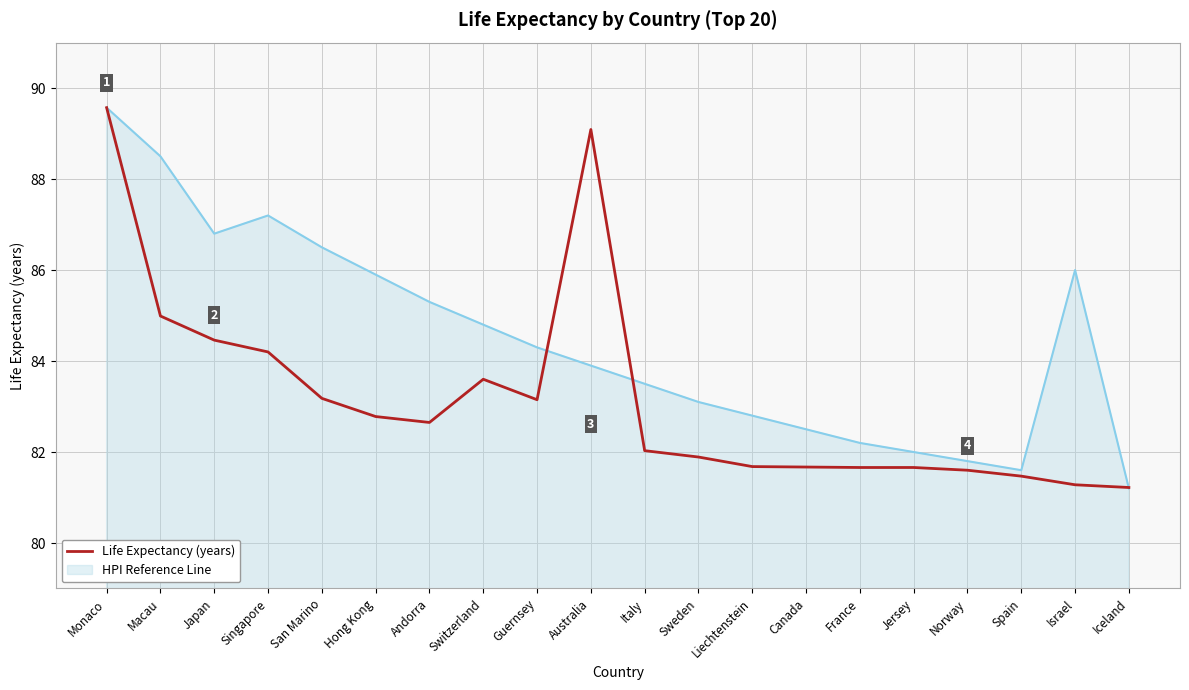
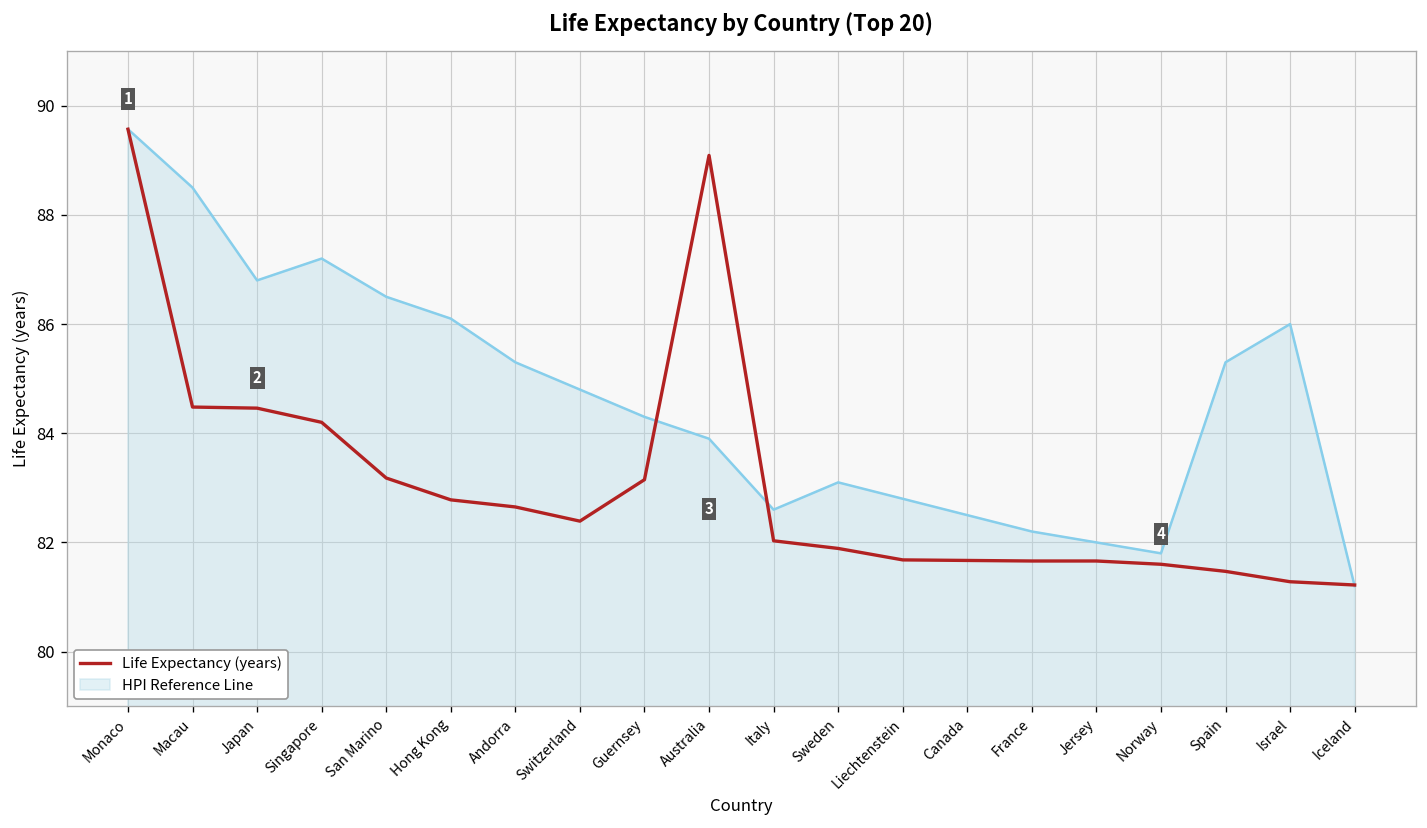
  {
    "Life Expectancy (years)": {
-     "Macau": 85.0,
+     "Macau": 84.5,
      "Singapore": 84.2,
      "San Marino": 83.2,
      "Hong Kong": 82.8,
      "Andorra": 82.7,
-     "Switzerland": 83.6,
+     "Switzerland": 82.4,
      "Guernsey": 83.2,
      "Australia": 89.1,
      "Italy": 82.0,
      "Sweden": 81.9,
      "Liechtenstein": 81.7,
      "Canada": 81.7,
      "France": 81.7,
      "Jersey": 81.7,
      "Norway": 81.6,
      "Spain": 81.5,
      "Israel": 81.3
    },
    "HPI Reference Line": {
      "Macau": 88.5,
      "Japan": 86.8,
      "Singapore": 87.2,
      "San Marino": 86.5,
-     "Hong Kong": 85.9,
+     "Hong Kong": 86.1,
      "Andorra": 85.3,
      "Switzerland": 84.8,
      "Guernsey": 84.3,
      "Australia": 83.9,
-     "Italy": 83.5,
+     "Italy": 82.6,
      "Sweden": 83.1,
      "Liechtenstein": 82.8,
      "Canada": 82.5,
      "France": 82.2,
      "Jersey": 82.0,
-     "Spain": 81.6,
+     "Spain": 85.3,
      "Israel": 86.0
    }
  }
